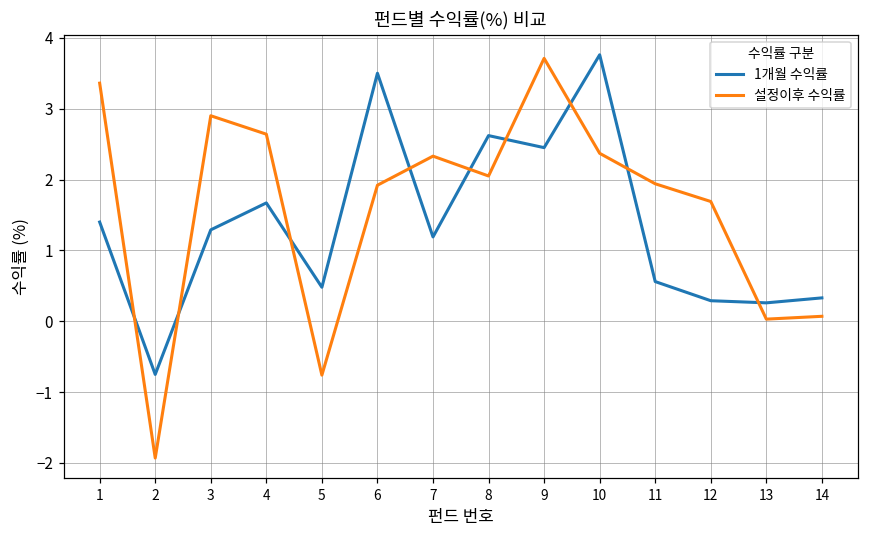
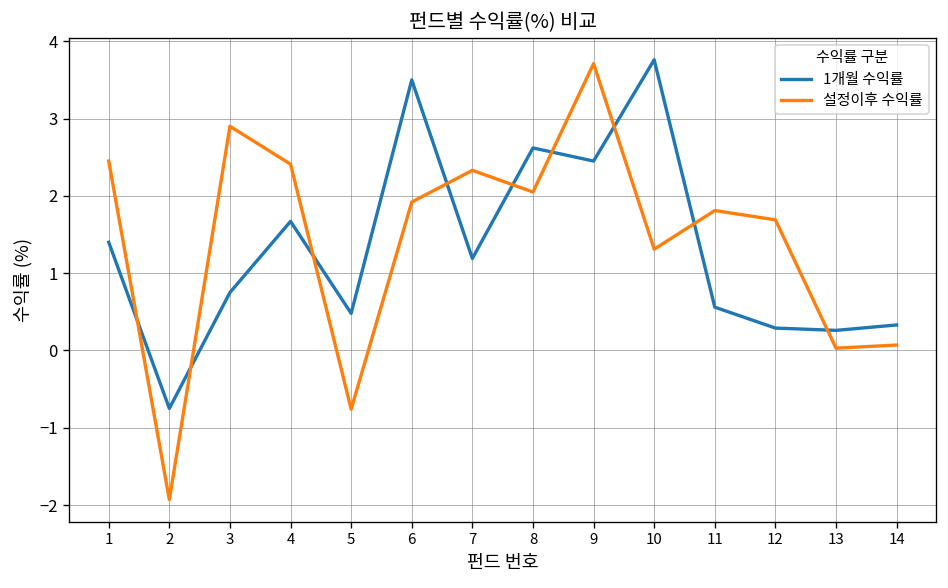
  {
    "1개월 수익률": {
      "1": 1.4,
      "2": -0.8,
-     "3": 1.3,
+     "3": 0.8,
      "4": 1.7,
      "5": 0.5,
      "6": 3.5,
      "7": 1.2,
      "8": 2.6,
      "9": 2.5,
      "10": 3.8,
      "11": 0.6,
      "12": 0.3,
      "13": 0.3,
      "14": 0.3
    },
    "설정이후 수익률": {
-     "1": 3.4,
+     "1": 2.5,
      "2": -1.9,
      "3": 2.9,
-     "4": 2.6,
+     "4": 2.4,
      "5": -0.8,
      "6": 1.9,
      "7": 2.3,
      "8": 2.1,
      "9": 3.7,
-     "10": 2.4,
-     "11": 1.9,
+     "10": 1.3,
+     "11": 1.8,
      "12": 1.7,
      "13": 0.0,
      "14": 0.1
    }
  }
